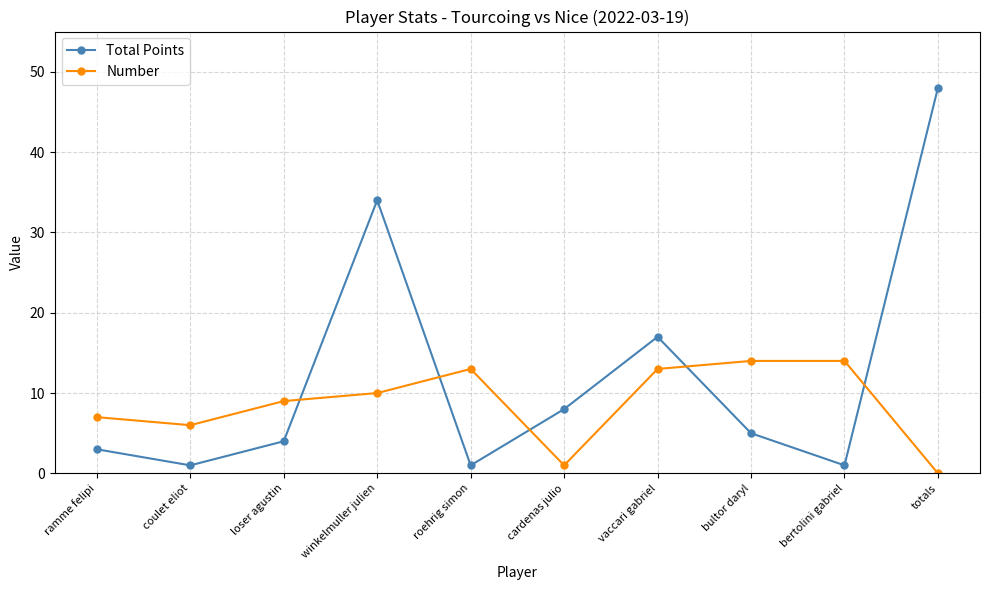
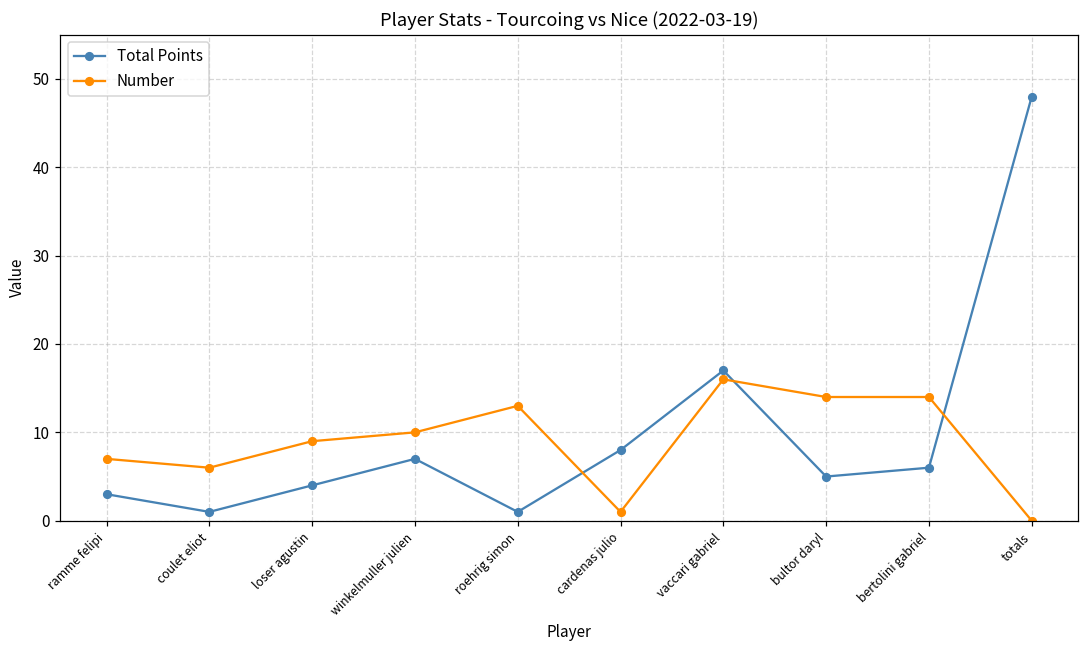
  {
    "Total Points": {
      "ramme felipi": 3,
      "coulet eliot": 1,
      "loser agustin": 4,
-     "winkelmuller julien": 34,
+     "winkelmuller julien": 7,
      "roehrig simon": 1,
      "cardenas julio": 8,
      "vaccari gabriel": 17,
      "bultor daryl": 5,
-     "bertolini gabriel": 1,
+     "bertolini gabriel": 6,
      "totals": 48
    },
    "Number": {
      "ramme felipi": 7,
      "coulet eliot": 6,
      "loser agustin": 9,
      "winkelmuller julien": 10,
      "roehrig simon": 13,
      "cardenas julio": 1,
-     "vaccari gabriel": 13,
+     "vaccari gabriel": 16,
      "bultor daryl": 14,
      "bertolini gabriel": 14,
      "totals": 0
    }
  }
